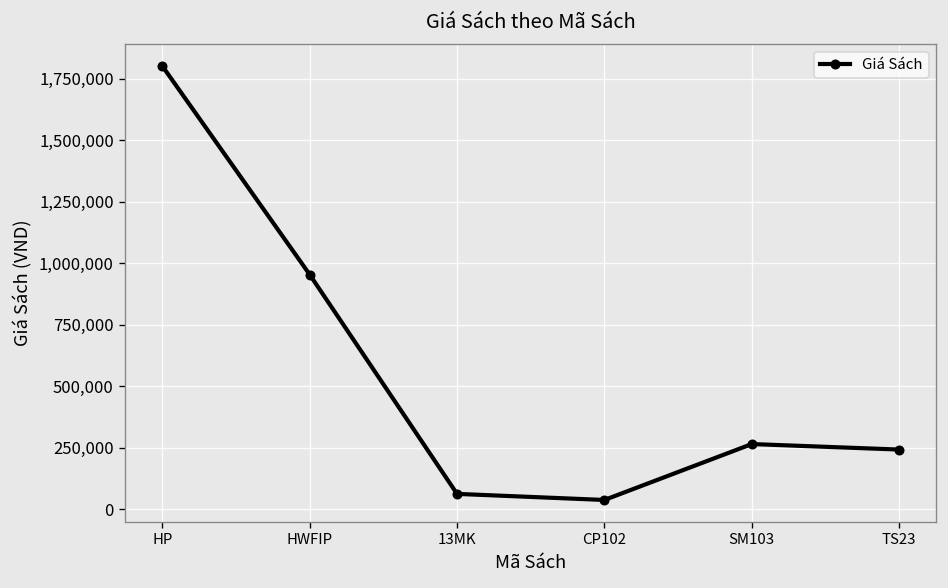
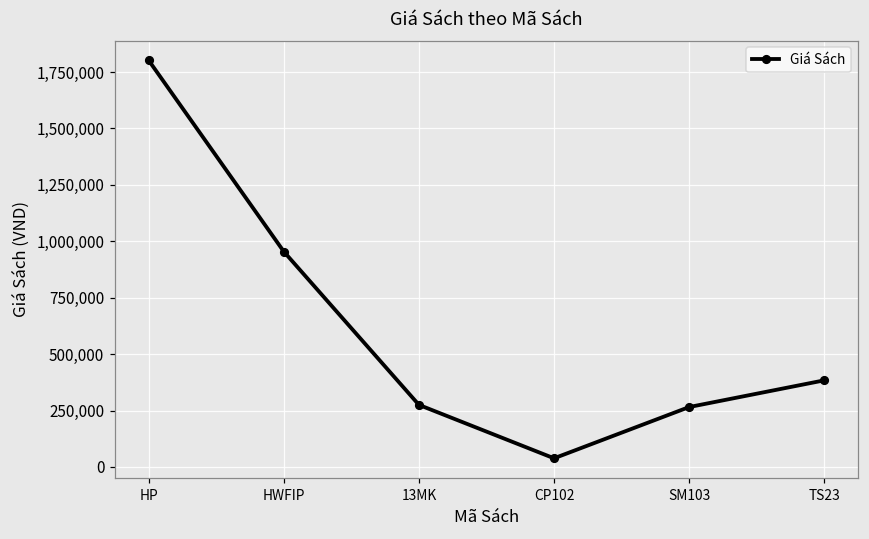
  {
    "HP": "1,800,000",
    "HWFIP": "950,000",
-   "13MK": "60,000",
+   "13MK": "270,000",
    "CP102": "40,000",
    "SM103": "270,000",
-   "TS23": "240,000"
+   "TS23": "380,000"
  }
